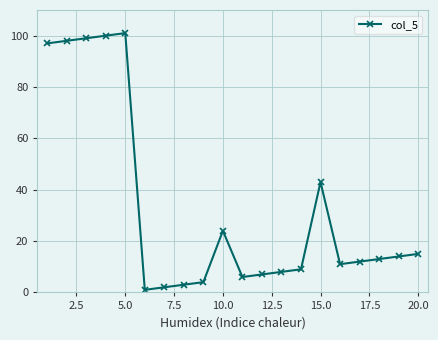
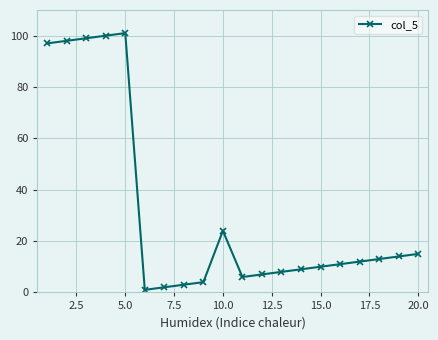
  {
    "5.0": 101,
    "10.0": 24,
-   "15.0": 43,
+   "15.0": 10,
    "20.0": 15
  }
